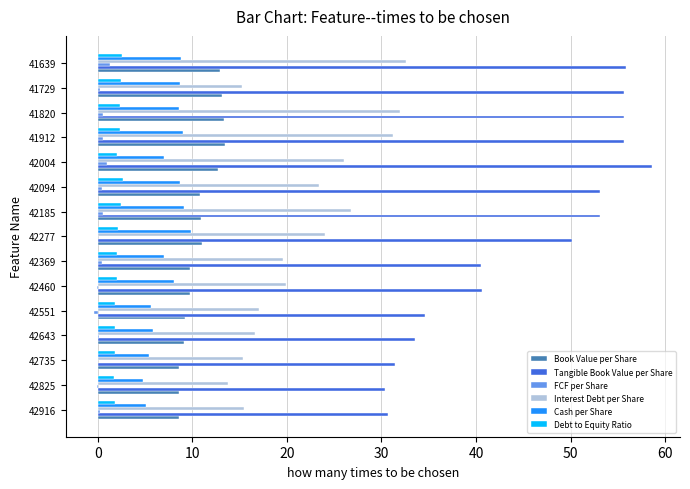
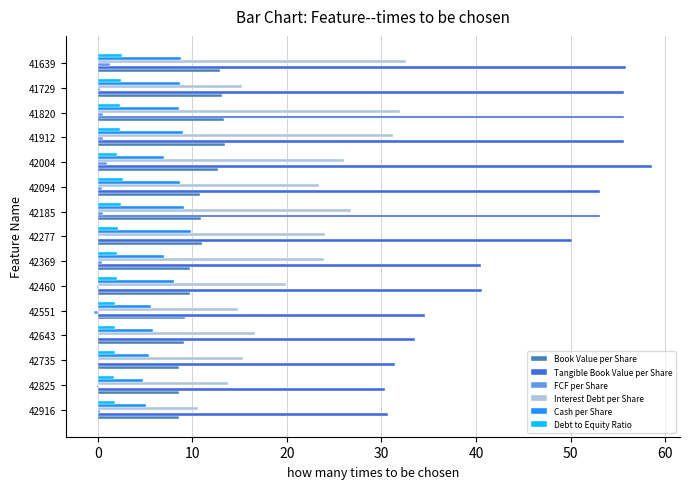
  {
    "Interest Debt per Share": {
      "41639": 33,
      "41729": 15,
      "41820": 32,
      "41912": 31,
      "42004": 26,
      "42094": 23,
      "42185": 27,
      "42277": 24,
-     "42369": 20,
+     "42369": 24,
      "42460": 20,
-     "42551": 17,
+     "42551": 15,
      "42643": 17,
      "42735": 15,
      "42825": 14,
-     "42916": 15
+     "42916": 11
    }
  }
